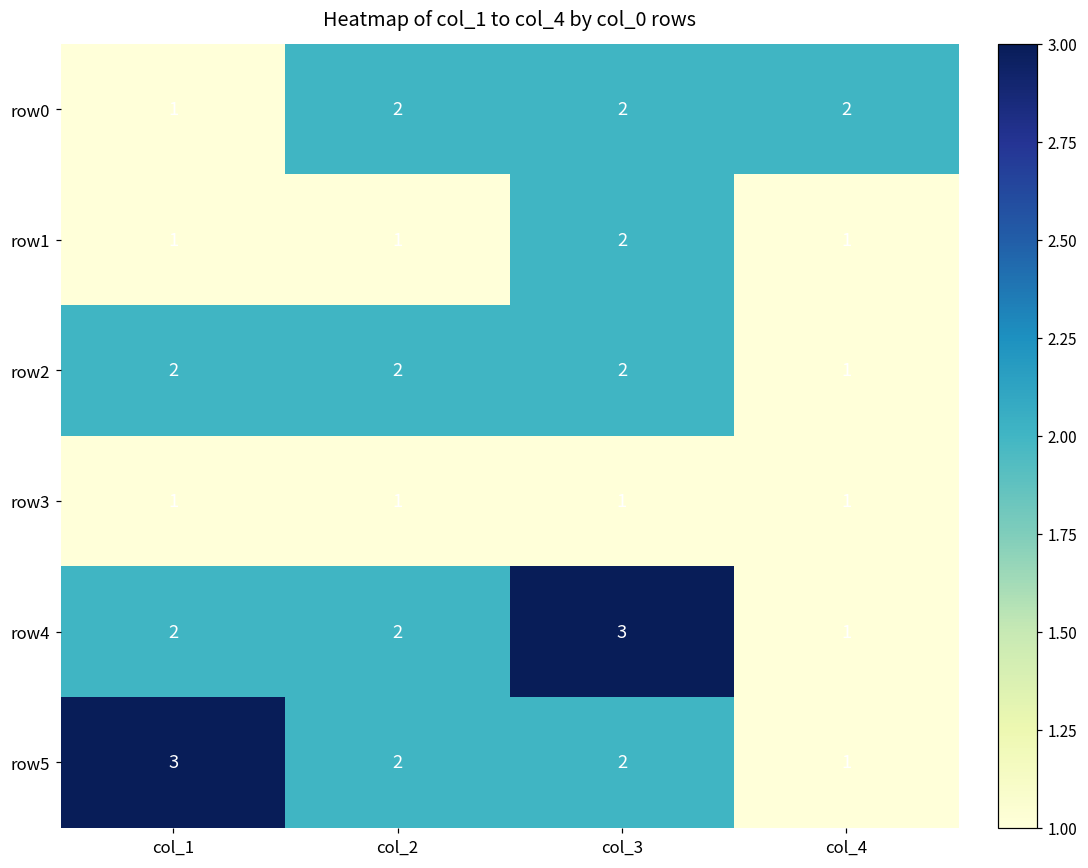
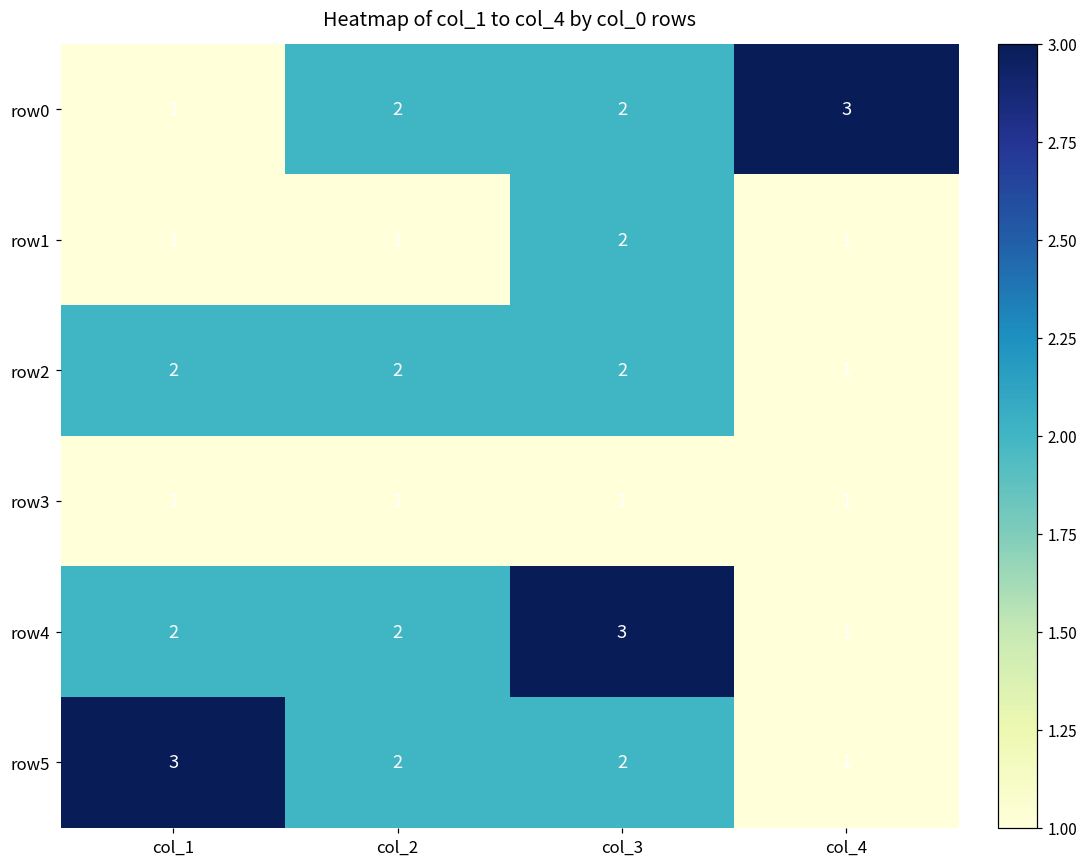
  {
    "row0": {
      "col_2": 2,
      "col_3": 2,
-     "col_4": 2
+     "col_4": 3
    },
    "row1": {
      "col_3": 2
    },
    "row2": {
      "col_1": 2,
      "col_2": 2,
      "col_3": 2
    },
    "row4": {
      "col_1": 2,
      "col_2": 2,
      "col_3": 3
    },
    "row5": {
      "col_1": 3,
      "col_2": 2,
      "col_3": 2
    }
  }
